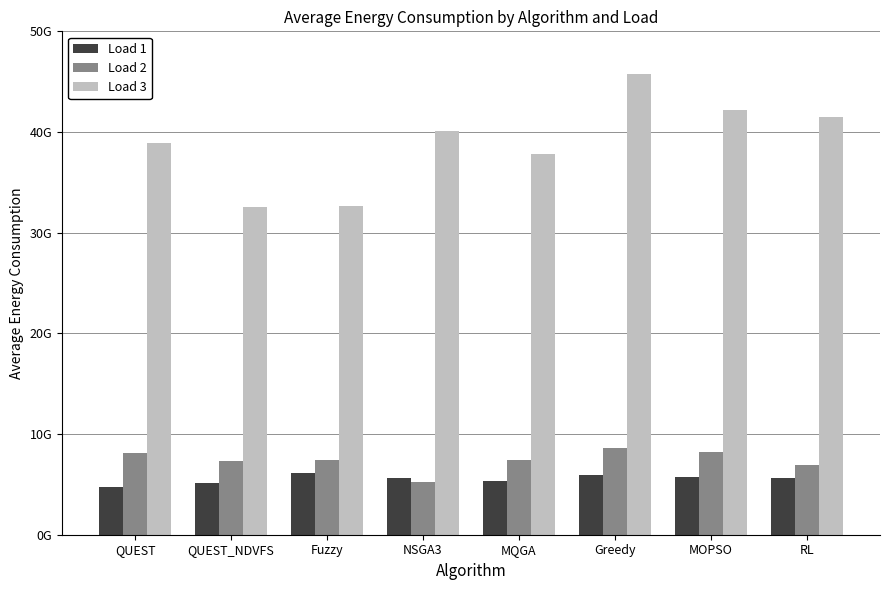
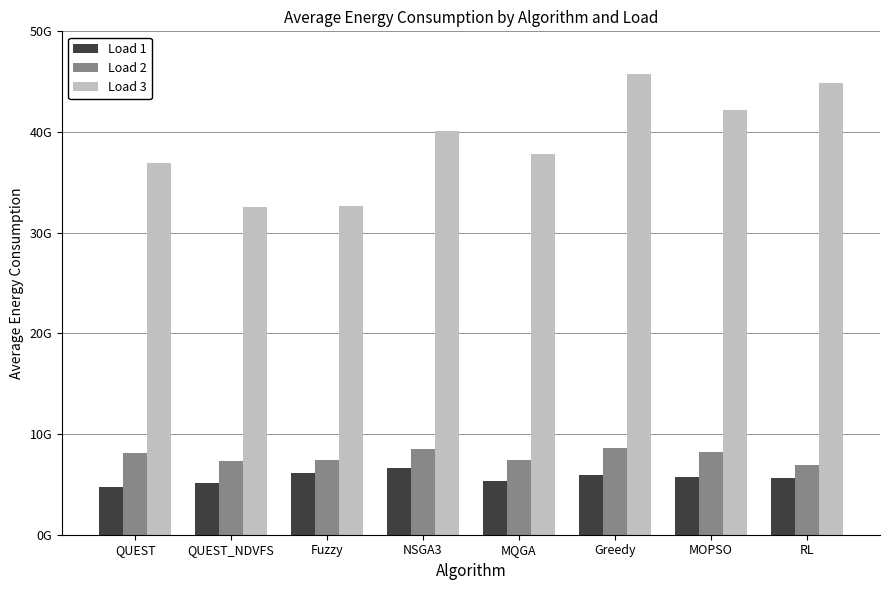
  {
    "Load 1": {
      "QUEST": 4800000000,
      "QUEST_NDVFS": 5100000000,
      "Fuzzy": 6100000000,
-     "NSGA3": 5600000000,
+     "NSGA3": 6600000000,
      "MQGA": 5400000000,
      "Greedy": 5900000000,
      "MOPSO": 5700000000,
      "RL": 5600000000
    },
    "Load 2": {
      "QUEST": 8100000000,
      "QUEST_NDVFS": 7300000000,
      "Fuzzy": 7400000000,
-     "NSGA3": 5200000000,
+     "NSGA3": 8500000000,
      "MQGA": 7400000000,
      "Greedy": 8600000000,
      "MOPSO": 8200000000,
      "RL": 6900000000
    },
    "Load 3": {
-     "QUEST": 38900000000,
+     "QUEST": 36900000000,
      "QUEST_NDVFS": 32600000000,
      "Fuzzy": 32600000000,
      "NSGA3": 40100000000,
      "MQGA": 37800000000,
      "Greedy": 45800000000,
      "MOPSO": 42200000000,
-     "RL": 41500000000
+     "RL": 44900000000
    }
  }
